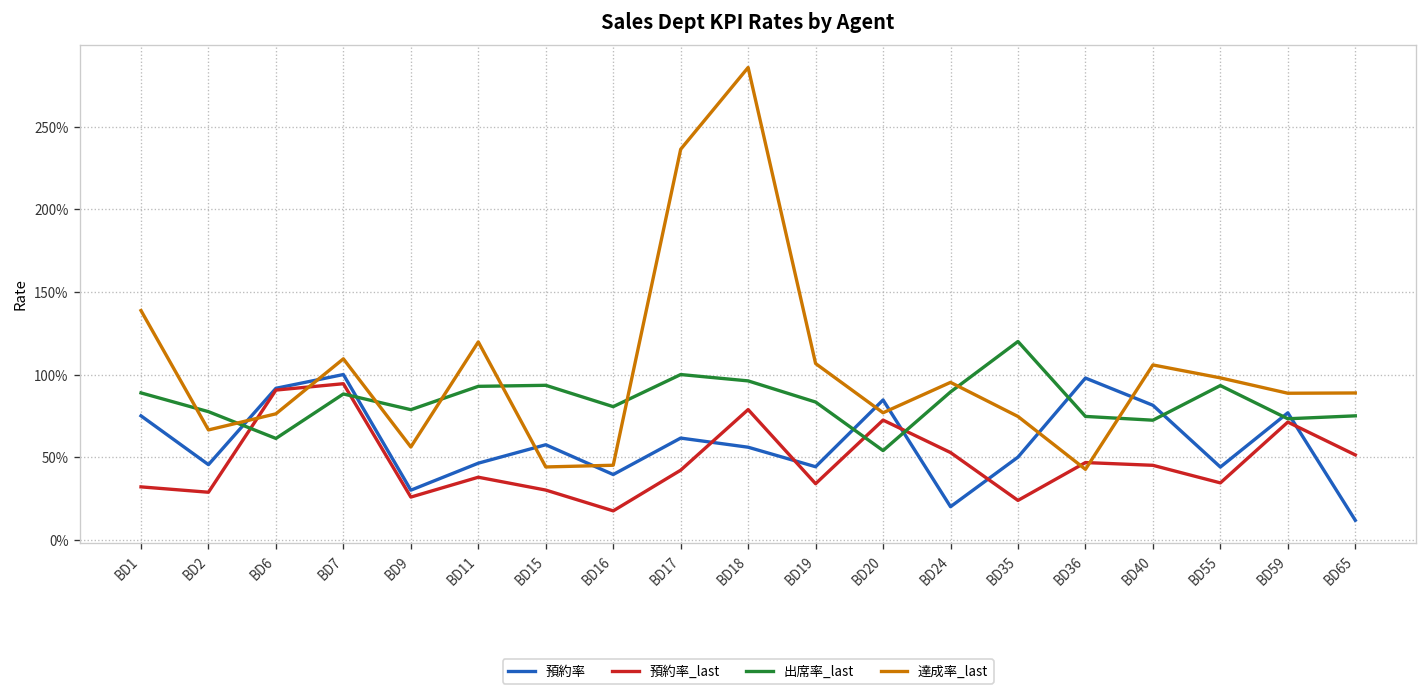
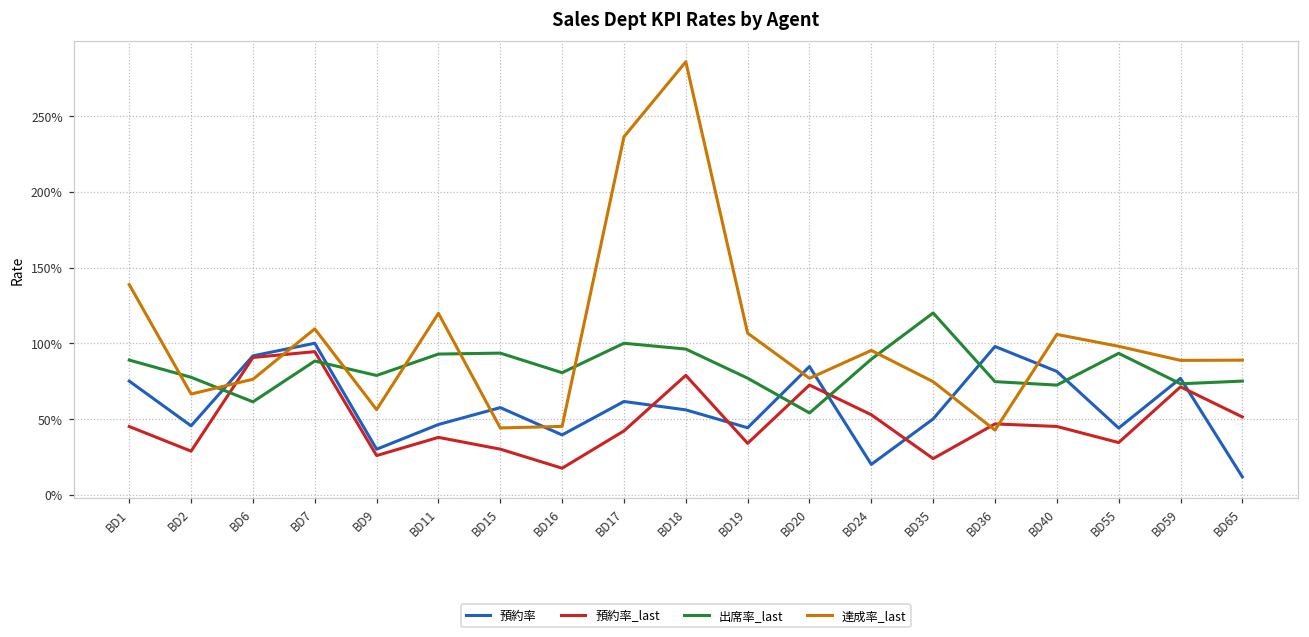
  {
    "預約率": {
      "BD1": "75%",
      "BD2": "45%",
      "BD7": "100%",
      "BD9": "30%",
      "BD11": "46%",
      "BD15": "57%",
      "BD16": "39%",
      "BD17": "62%",
      "BD18": "56%",
      "BD19": "44%",
      "BD20": "85%",
      "BD24": "20%",
      "BD35": "50%",
      "BD36": "98%",
      "BD40": "81%",
      "BD55": "44%",
      "BD59": "77%",
      "BD65": "12%"
    },
    "預約率_last": {
-     "BD1": "32%",
+     "BD1": "45%",
      "BD2": "29%",
      "BD7": "94%",
      "BD9": "26%",
      "BD11": "38%",
      "BD15": "30%",
      "BD16": "17%",
      "BD17": "42%",
      "BD18": "79%",
      "BD19": "34%",
      "BD20": "72%",
      "BD24": "53%",
      "BD35": "24%",
      "BD36": "47%",
      "BD40": "45%",
      "BD55": "34%",
      "BD59": "71%",
      "BD65": "51%"
    },
    "出席率_last": {
      "BD1": "89%",
      "BD2": "78%",
      "BD6": "61%",
      "BD7": "88%",
      "BD9": "79%",
      "BD11": "93%",
      "BD15": "93%",
      "BD16": "81%",
      "BD17": "100%",
      "BD18": "96%",
-     "BD19": "83%",
+     "BD19": "77%",
      "BD20": "54%",
      "BD24": "89%",
      "BD35": "120%",
      "BD36": "75%",
      "BD40": "72%",
      "BD55": "93%",
      "BD59": "73%",
      "BD65": "75%"
    },
    "達成率_last": {
      "BD1": "139%",
      "BD2": "66%",
      "BD6": "76%",
      "BD7": "110%",
      "BD9": "56%",
      "BD11": "120%",
      "BD15": "44%",
      "BD16": "45%",
      "BD17": "236%",
      "BD18": "286%",
      "BD19": "107%",
      "BD20": "77%",
      "BD24": "95%",
      "BD35": "75%",
      "BD36": "43%",
      "BD40": "106%",
      "BD55": "98%",
      "BD59": "89%",
      "BD65": "89%"
    }
  }
